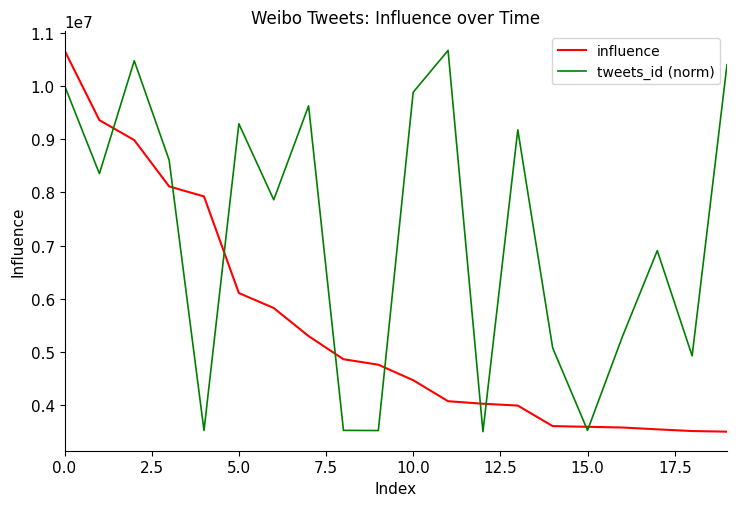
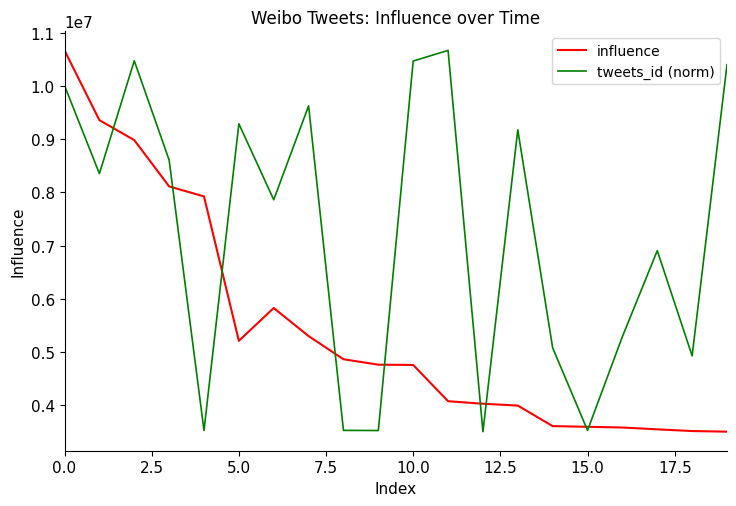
  {
    "influence": {
      "0.0": 10700000,
-     "5.0": 6100000,
-     "10.0": 4500000,
+     "5.0": 5200000,
+     "10.0": 4800000,
      "15.0": 3600000
    },
    "tweets_id (norm)": {
      "0.0": 10000000,
      "5.0": 9300000,
-     "10.0": 9900000,
+     "10.0": 10500000,
      "15.0": 3500000
    }
  }
